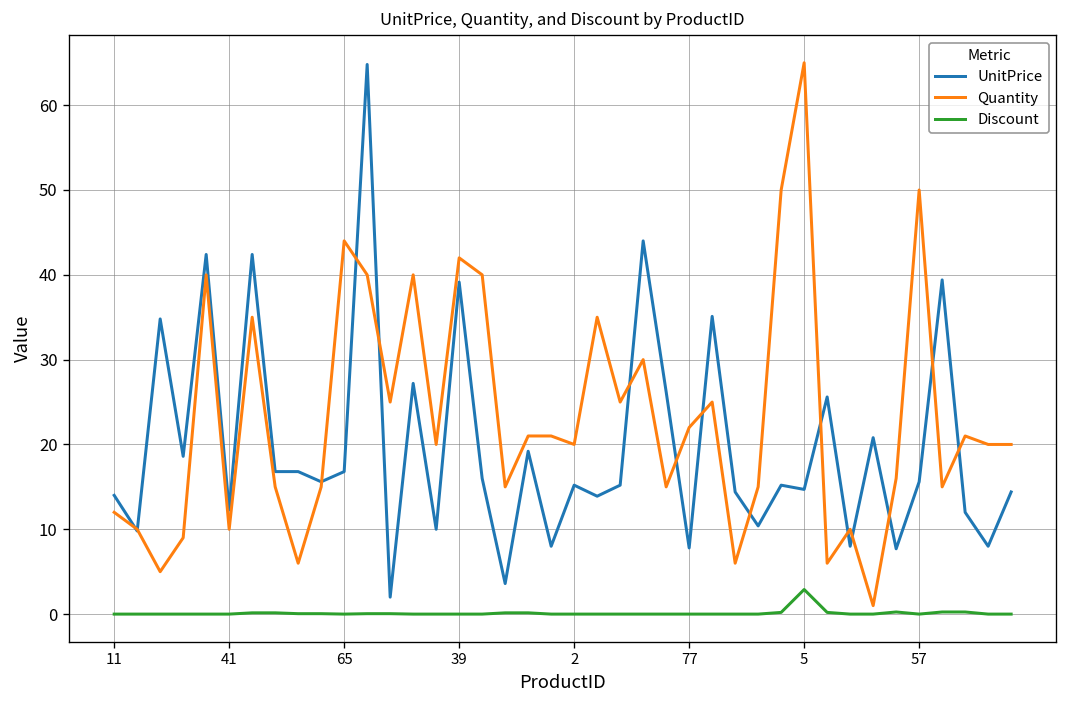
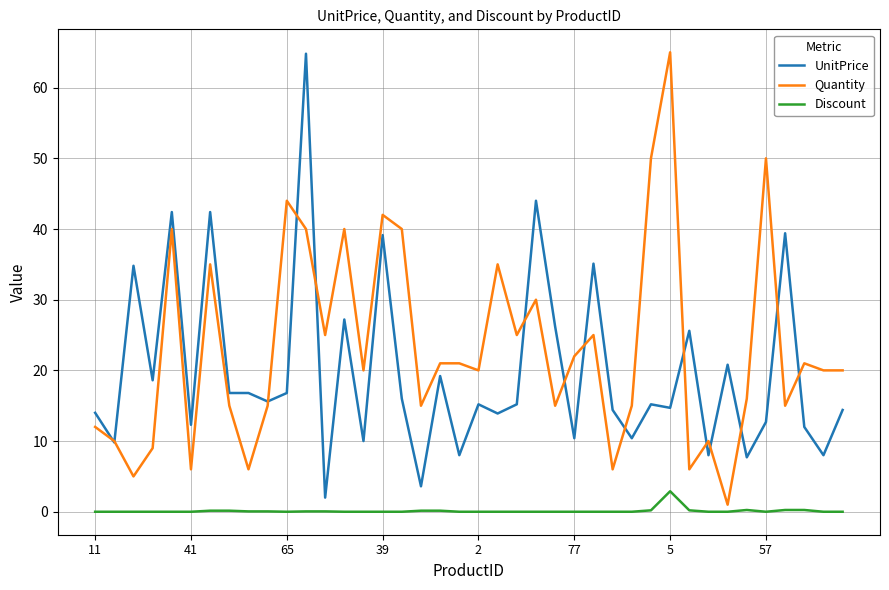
  {
    "UnitPrice": {
      "41": 12,
      "65": 17,
-     "77": 8,
+     "77": 10,
      "5": 15,
-     "57": 16
+     "57": 13
    },
    "Quantity": {
-     "41": 10,
+     "41": 6,
      "65": 44,
      "77": 22,
      "5": 65,
      "57": 50
    },
    "Discount": {
      "41": 0,
      "65": 0,
      "77": 0,
      "5": 3,
      "57": 0
    }
  }
